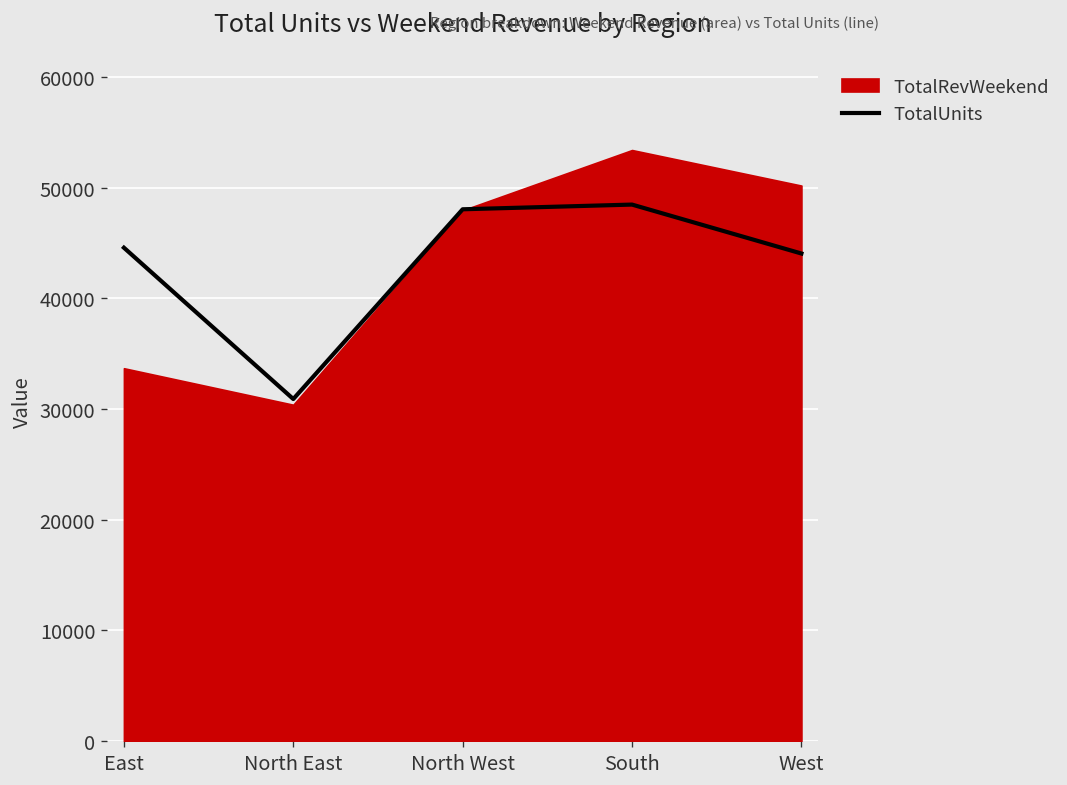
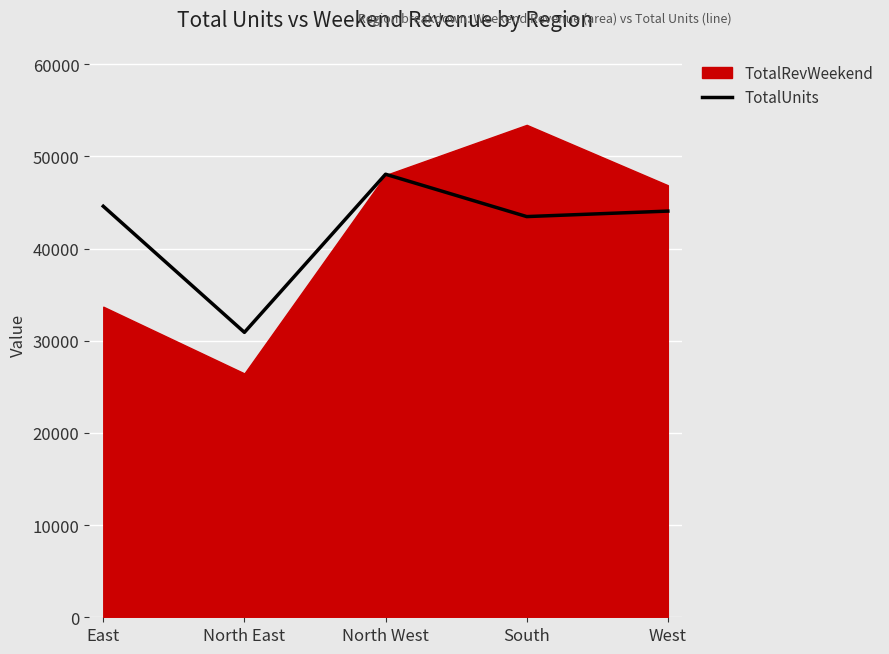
  {
    "TotalUnits": {
      "East": 45000,
      "North East": 31000,
-     "South": 48000,
+     "South": 43000,
      "West": 44000
    },
    "TotalRevWeekend": {
      "East": 34000,
-     "North East": 30000,
+     "North East": 26000,
      "South": 53000,
-     "West": 50000
+     "West": 47000
    }
  }
